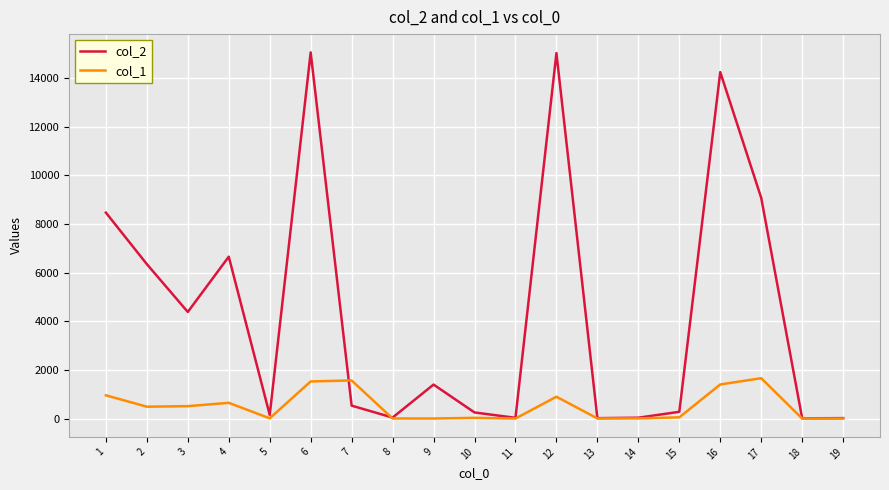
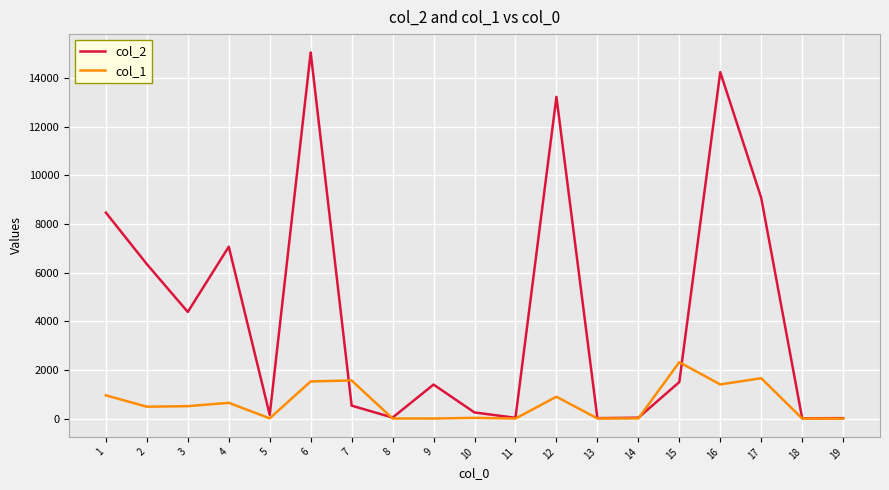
  {
    "col_2": {
      "1": 8500,
      "2": 6400,
      "3": 4400,
-     "4": 6700,
+     "4": 7100,
      "5": 200,
      "6": 15100,
      "7": 500,
      "9": 1400,
      "10": 300,
-     "12": 15000,
-     "15": 300,
+     "12": 13200,
+     "15": 1500,
      "16": 14200,
      "17": 9100
    },
    "col_1": {
      "1": 1000,
      "2": 500,
      "3": 500,
      "4": 600,
      "5": 0,
      "6": 1500,
      "7": 1600,
      "9": 0,
      "10": 0,
      "12": 900,
-     "15": 100,
+     "15": 2300,
      "16": 1400,
      "17": 1700
    }
  }
